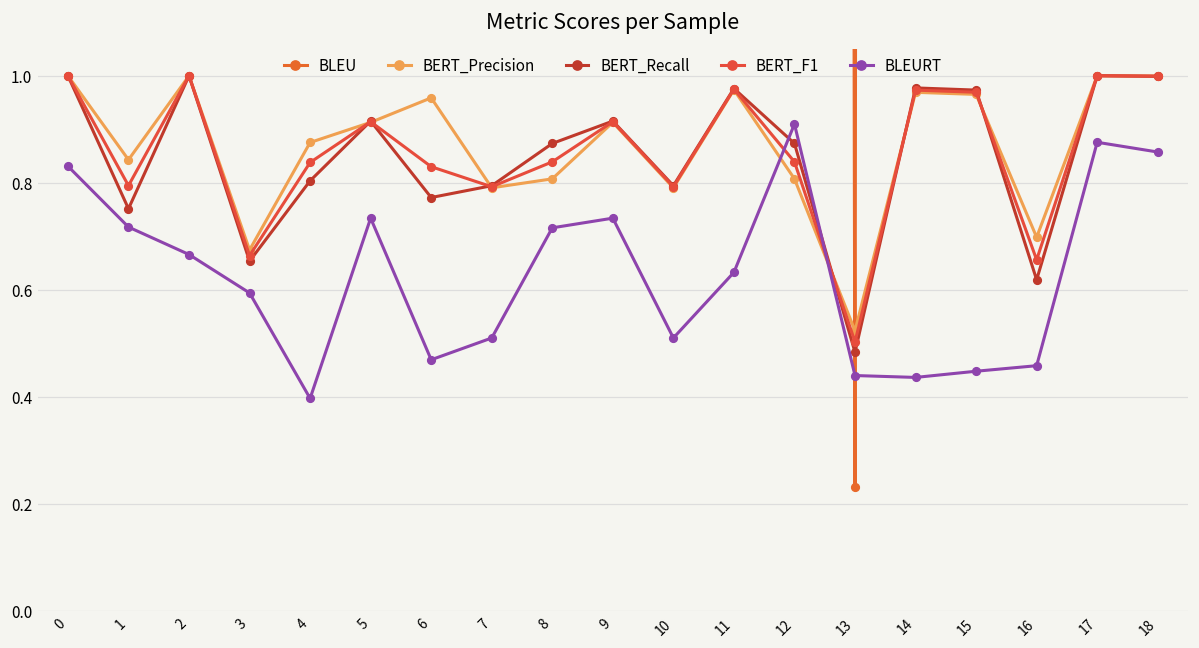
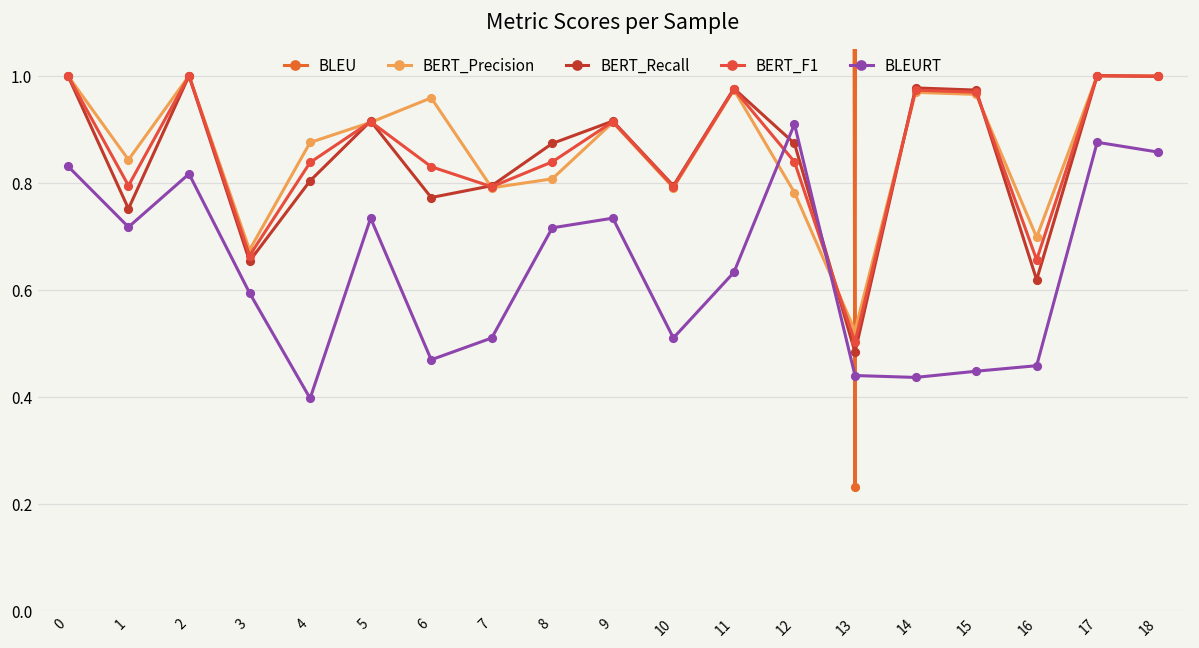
  {
    "BERT_Precision": {
      "1": 0.84,
      "3": 0.67,
      "4": 0.88,
      "6": 0.96,
      "8": 0.81,
-     "12": 0.81,
+     "12": 0.78,
      "13": 0.52,
      "16": 0.70
    },
    "BLEURT": {
      "0": 0.83,
      "1": 0.72,
-     "2": 0.67,
+     "2": 0.82,
      "3": 0.59,
      "4": 0.40,
      "5": 0.73,
      "6": 0.47,
      "7": 0.51,
      "8": 0.72,
      "9": 0.73,
      "10": 0.51,
      "11": 0.63,
      "12": 0.91,
      "13": 0.44,
      "14": 0.44,
      "15": 0.45,
      "16": 0.46,
      "17": 0.88,
      "18": 0.86
    }
  }
